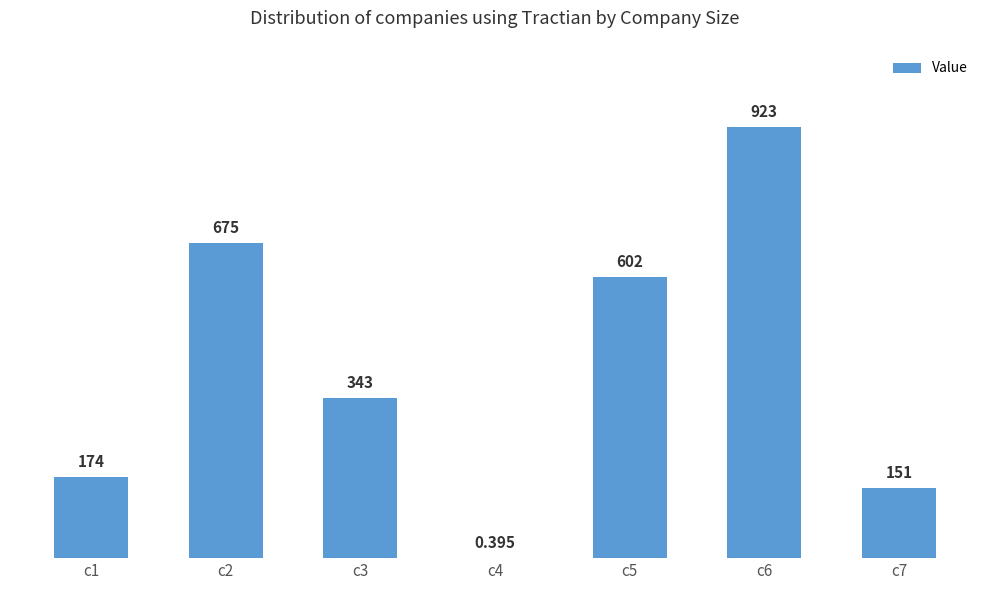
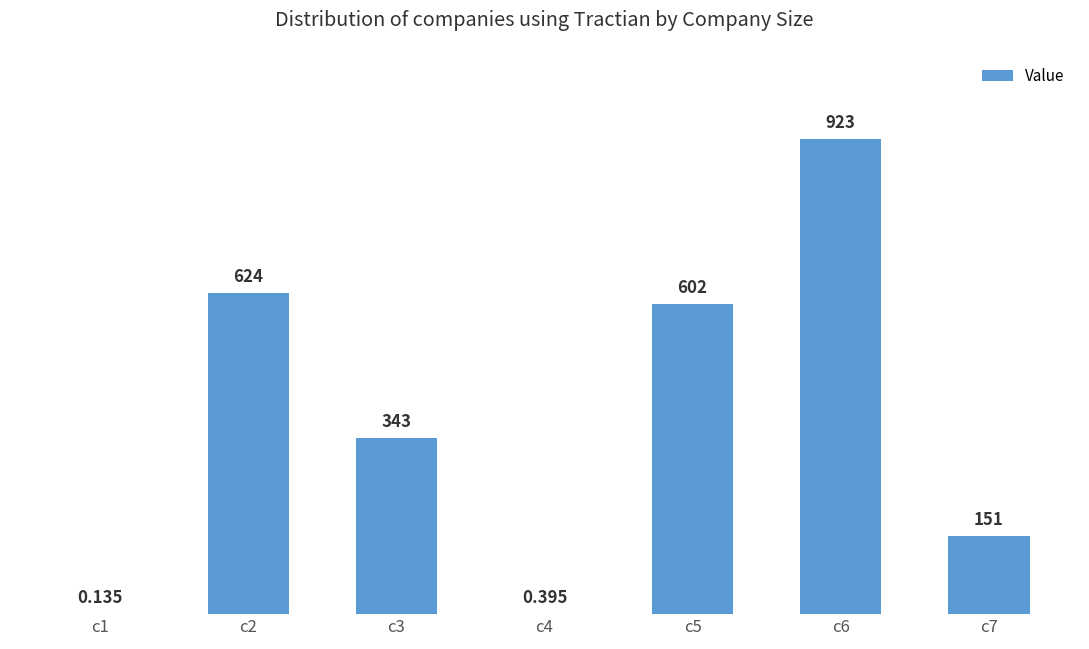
  {
-   "c1": 174,
-   "c2": 675,
+   "c1": 0.135,
+   "c2": 624,
    "c3": 343,
    "c4": 0.395,
    "c5": 602,
    "c6": 923,
    "c7": 151
  }
